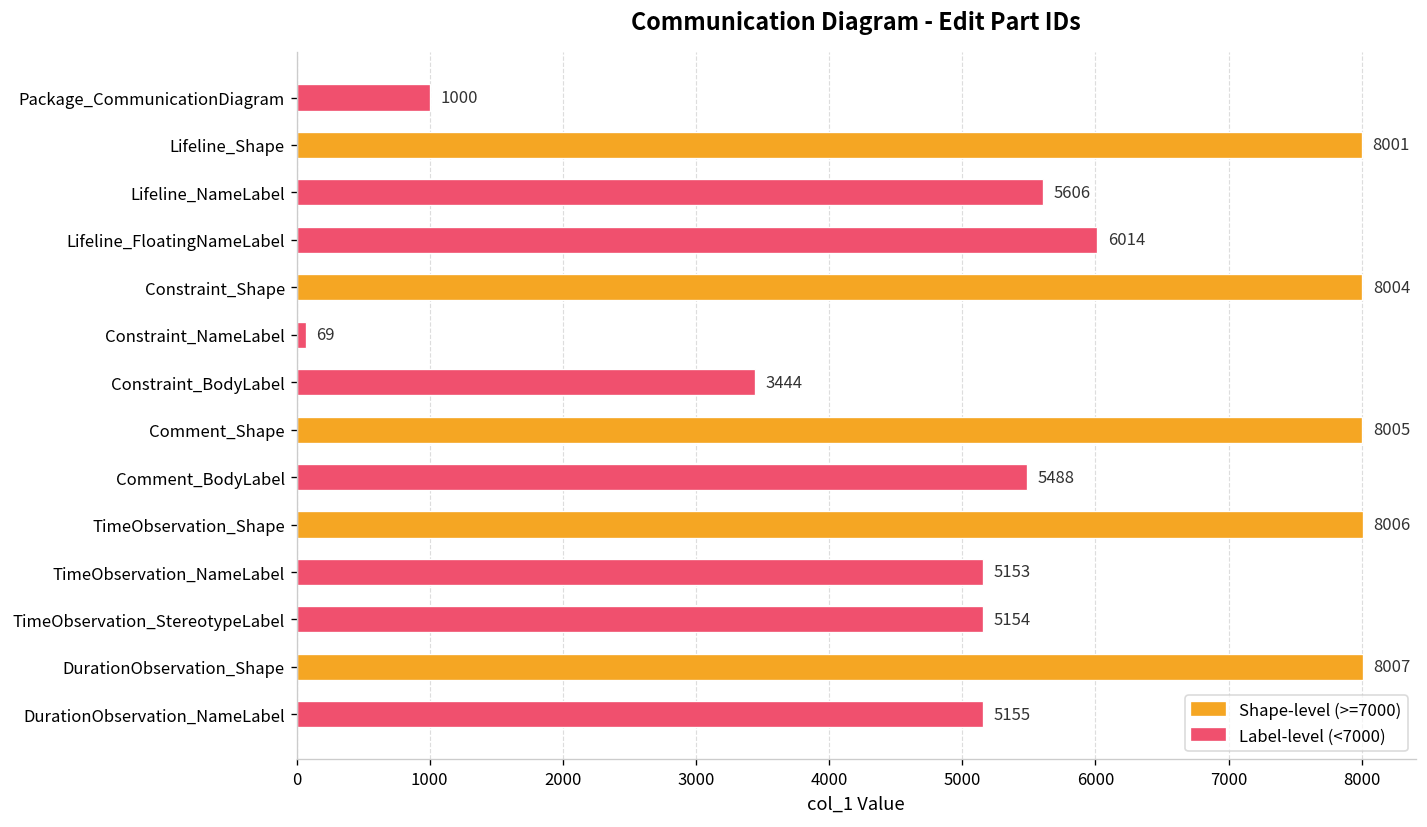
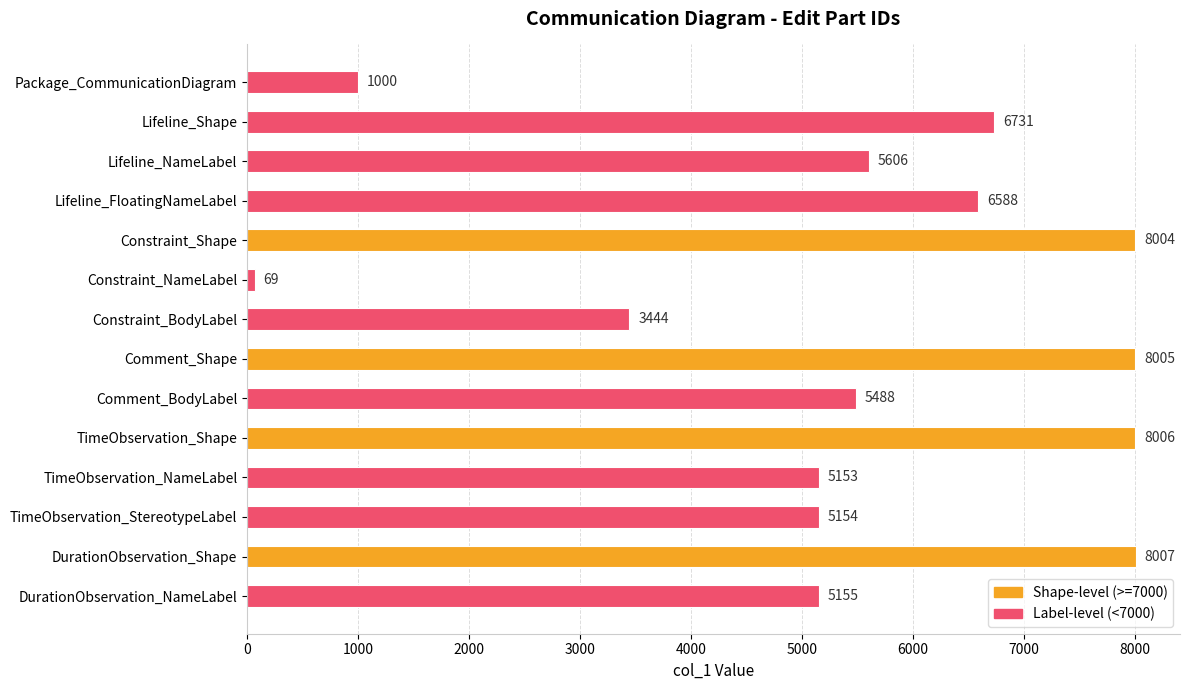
  {
    "Package_CommunicationDiagram": 1000,
-   "Lifeline_Shape": 8001,
+   "Lifeline_Shape": 6731,
    "Lifeline_NameLabel": 5606,
-   "Lifeline_FloatingNameLabel": 6014,
+   "Lifeline_FloatingNameLabel": 6588,
    "Constraint_Shape": 8004,
    "Constraint_NameLabel": 69,
    "Constraint_BodyLabel": 3444,
    "Comment_Shape": 8005,
    "Comment_BodyLabel": 5488,
    "TimeObservation_Shape": 8006,
    "TimeObservation_NameLabel": 5153,
    "TimeObservation_StereotypeLabel": 5154,
    "DurationObservation_Shape": 8007,
    "DurationObservation_NameLabel": 5155
  }
